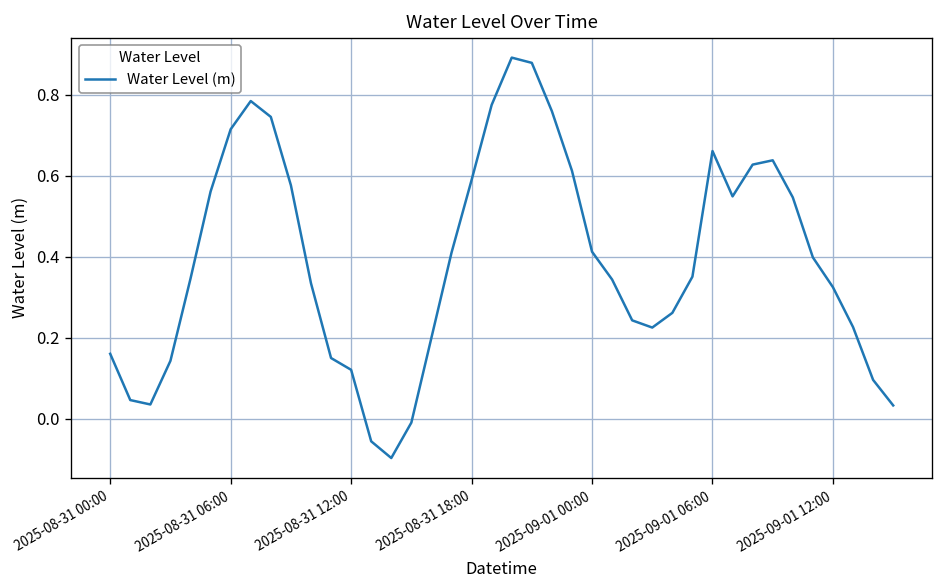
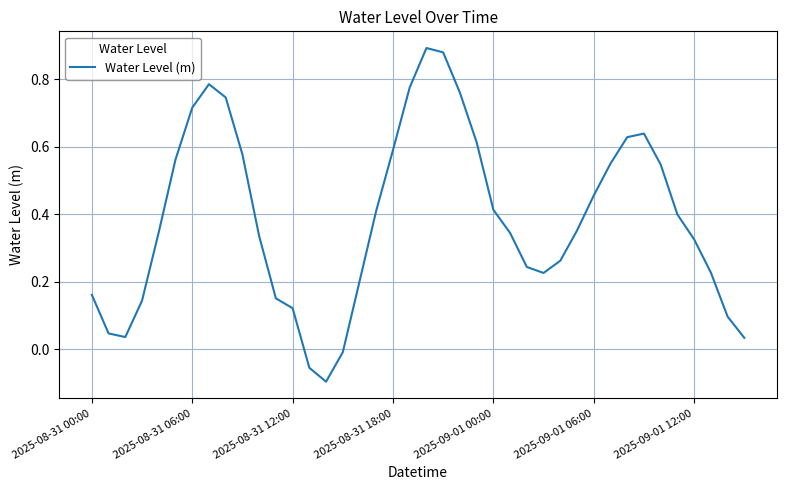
  {
    "2025-08-31 00:00": 0.16,
    "2025-08-31 06:00": 0.72,
    "2025-08-31 12:00": 0.12,
    "2025-08-31 18:00": 0.59,
    "2025-09-01 00:00": 0.41,
-   "2025-09-01 06:00": 0.66,
+   "2025-09-01 06:00": 0.45,
    "2025-09-01 12:00": 0.33
  }
